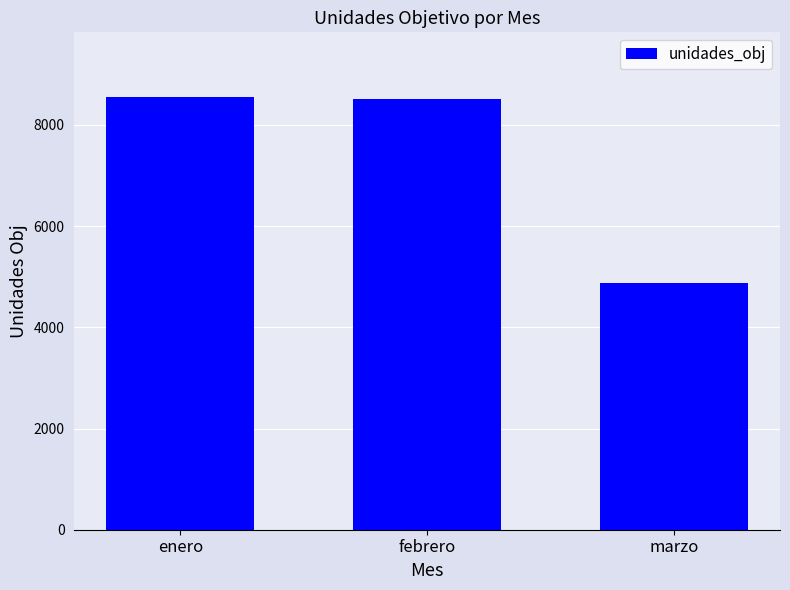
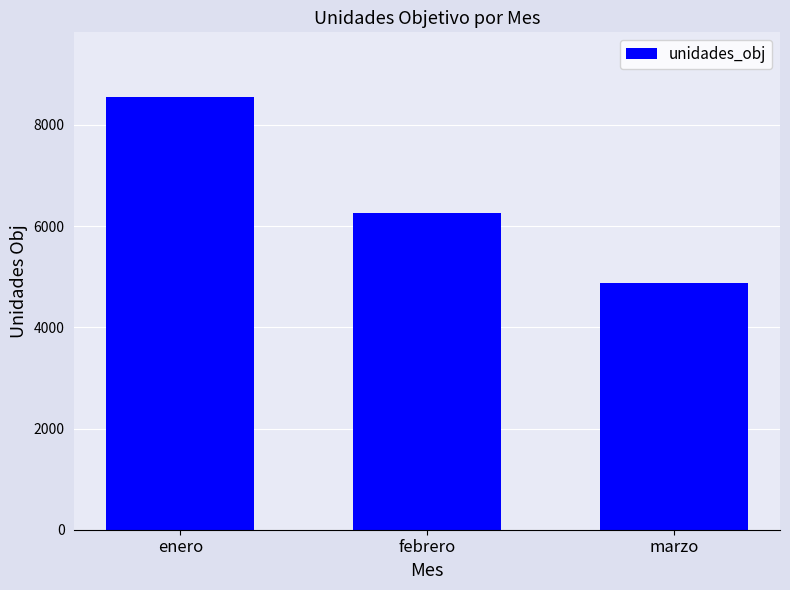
  {
    "enero": 8500,
-   "febrero": 8500,
+   "febrero": 6300,
    "marzo": 4900
  }
